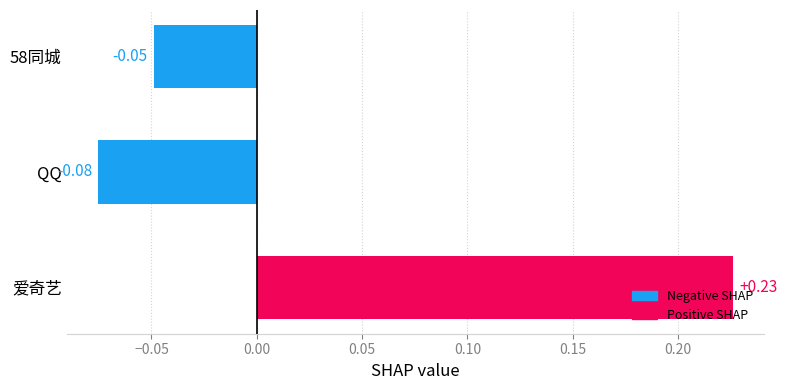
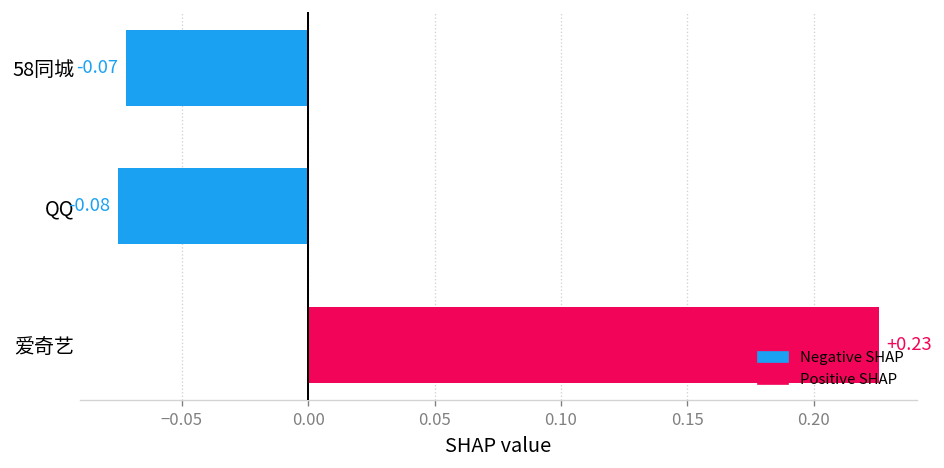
  {
-   "58同城": "-0.05",
+   "58同城": "-0.07",
    "QQ": "-0.08",
    "爱奇艺": "+0.23"
  }
